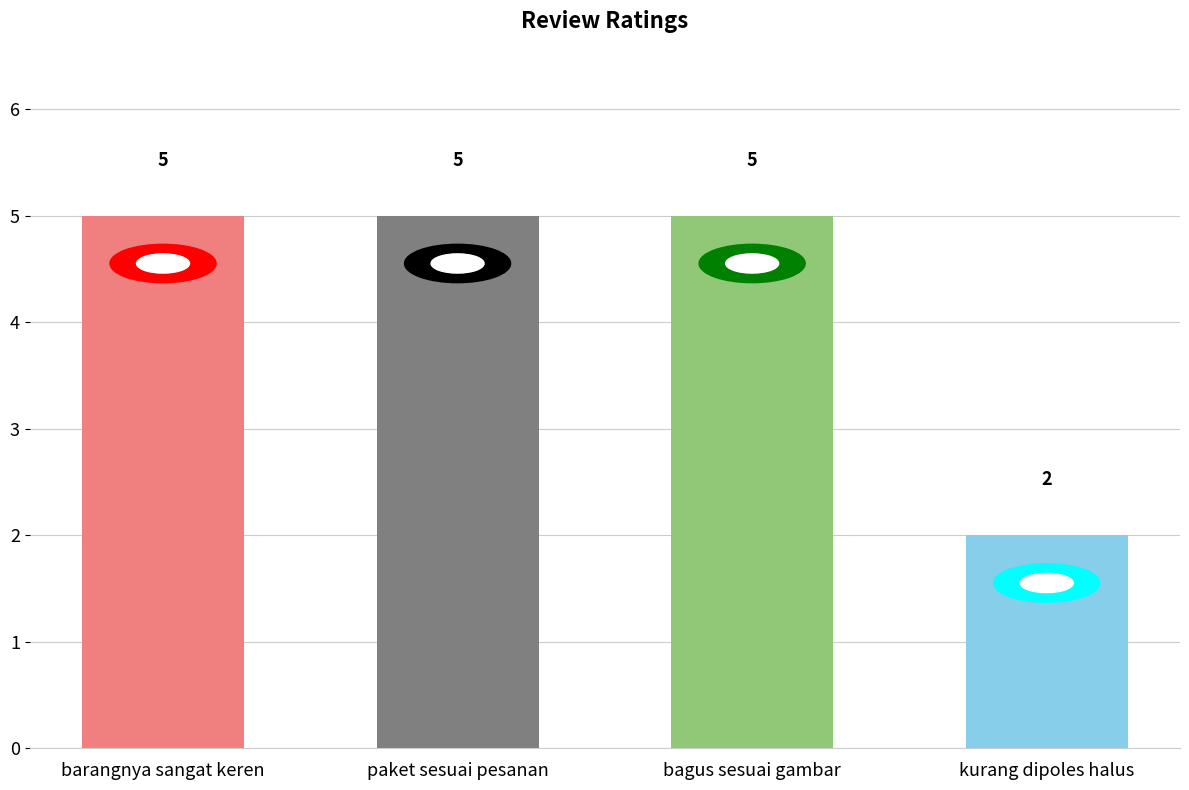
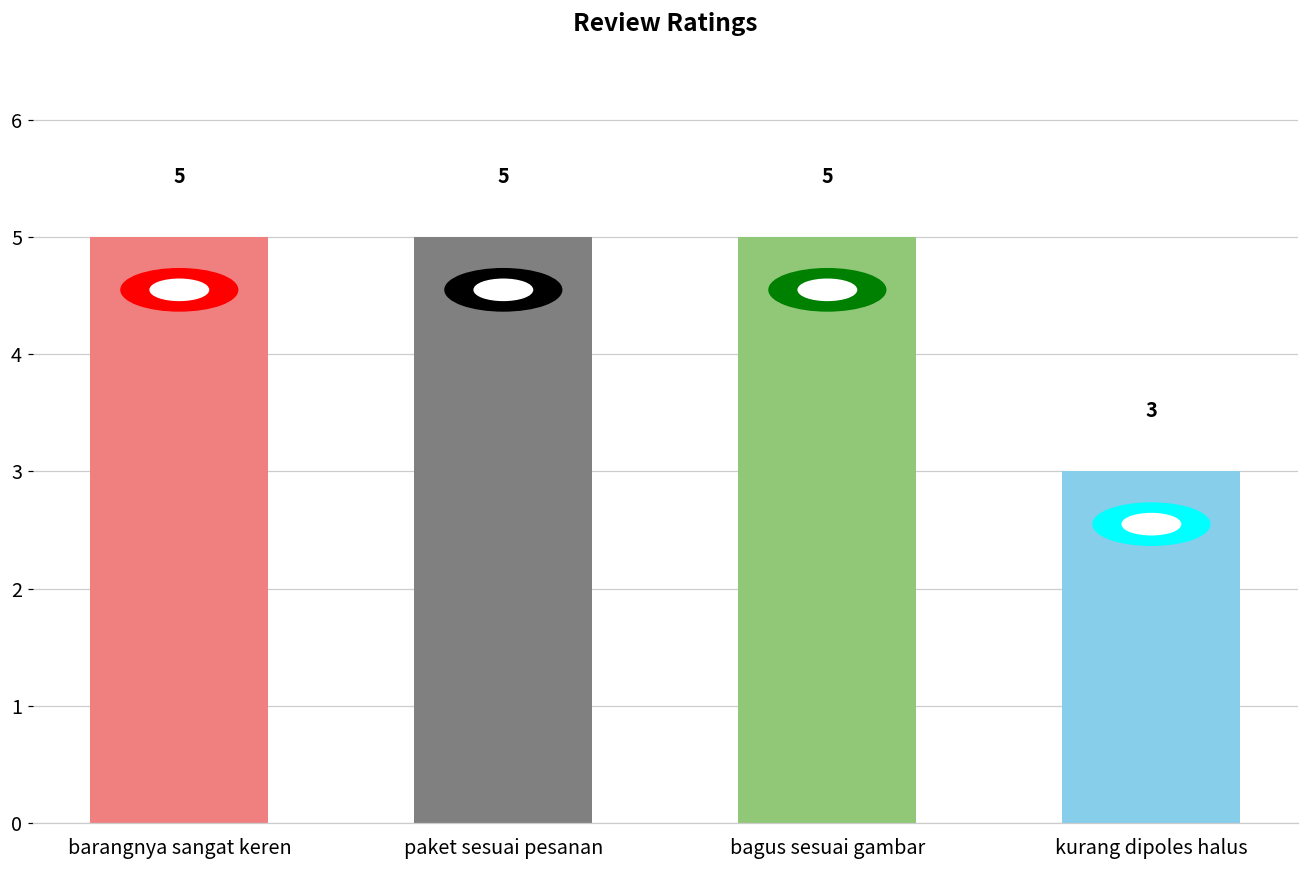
  {
-   "kurang dipoles halus": 2
+   "kurang dipoles halus": 3
  }
